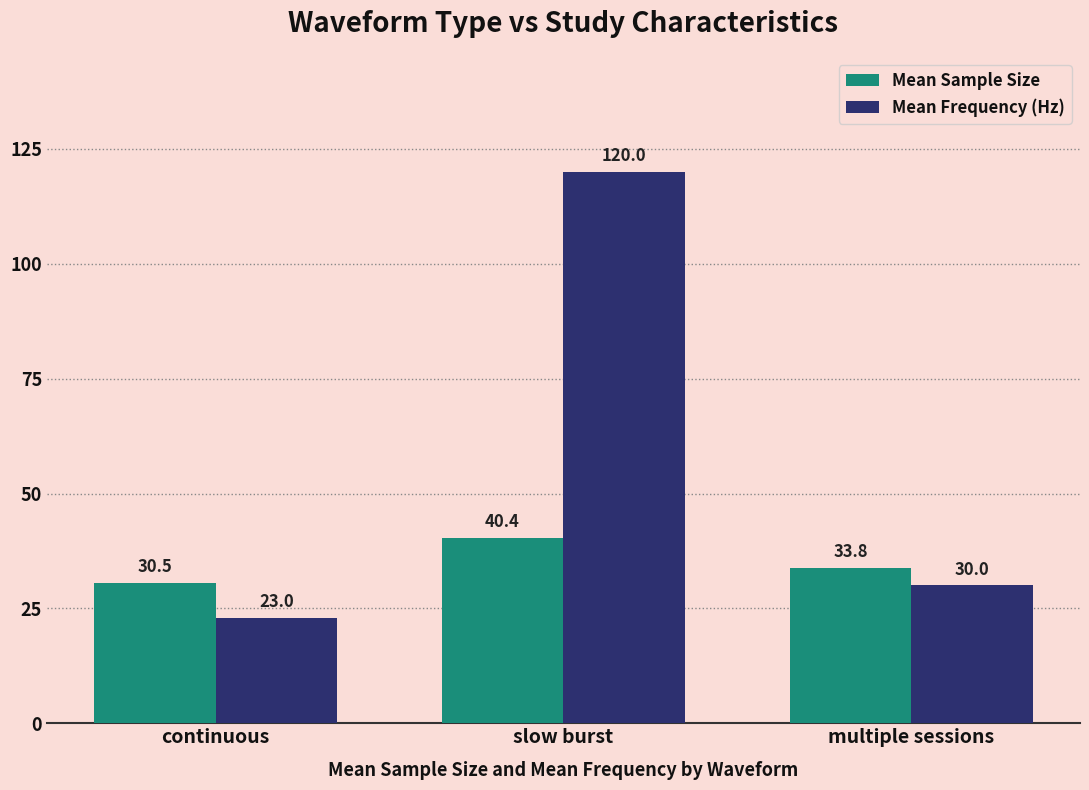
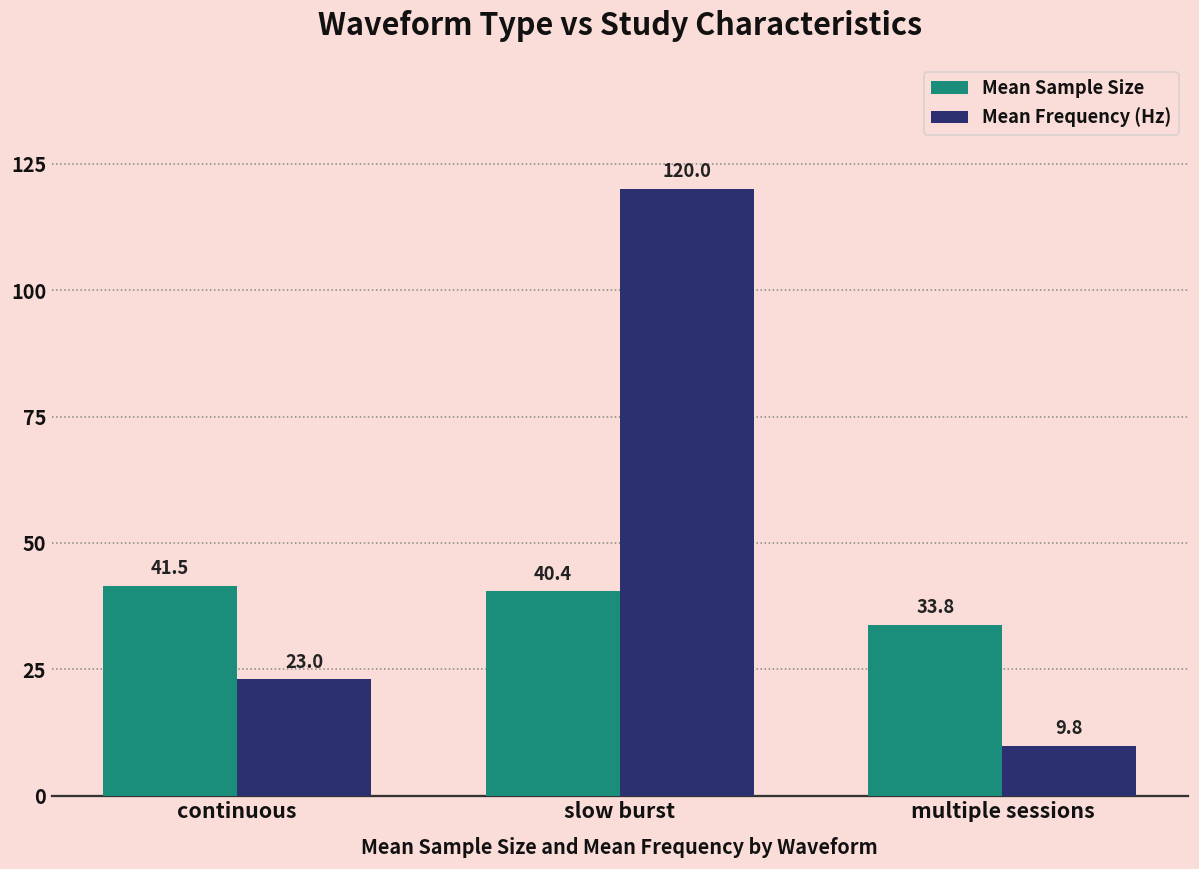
  {
    "Mean Sample Size": {
-     "continuous": 30.5,
+     "continuous": 41.5,
      "slow burst": 40.4,
      "multiple sessions": 33.8
    },
    "Mean Frequency (Hz)": {
      "continuous": 23.0,
      "slow burst": 120.0,
-     "multiple sessions": 30.0
+     "multiple sessions": 9.8
    }
  }
